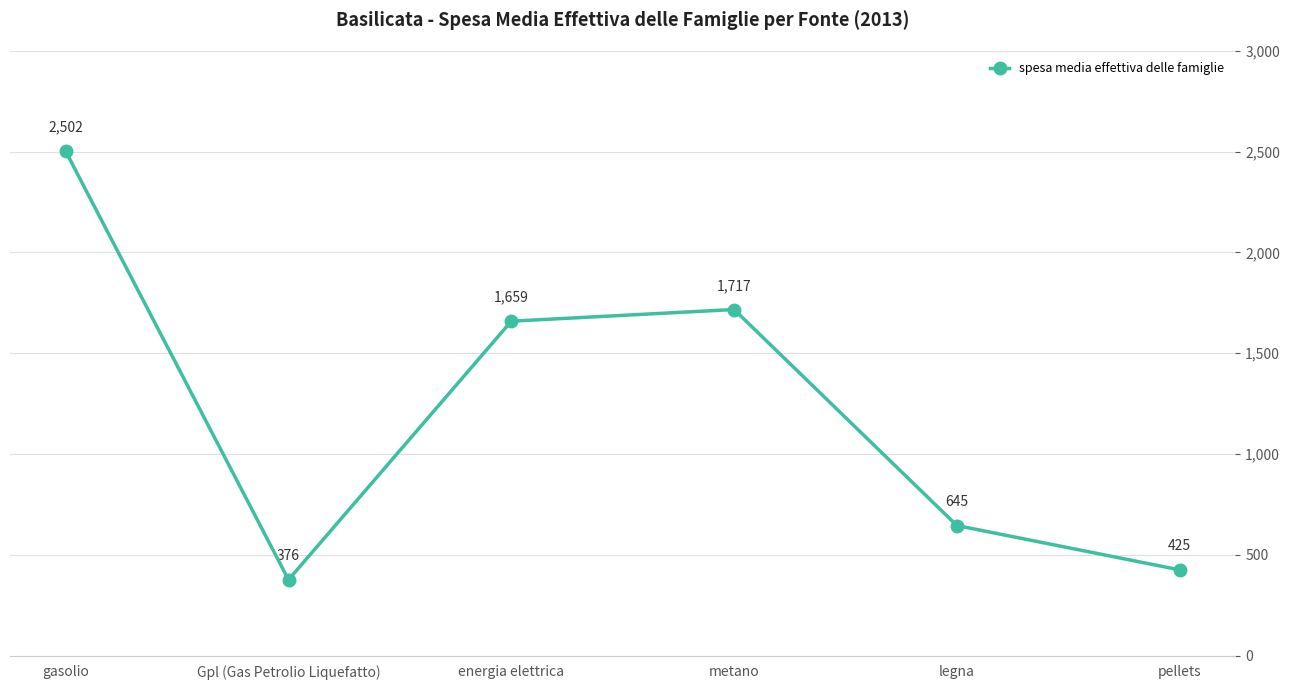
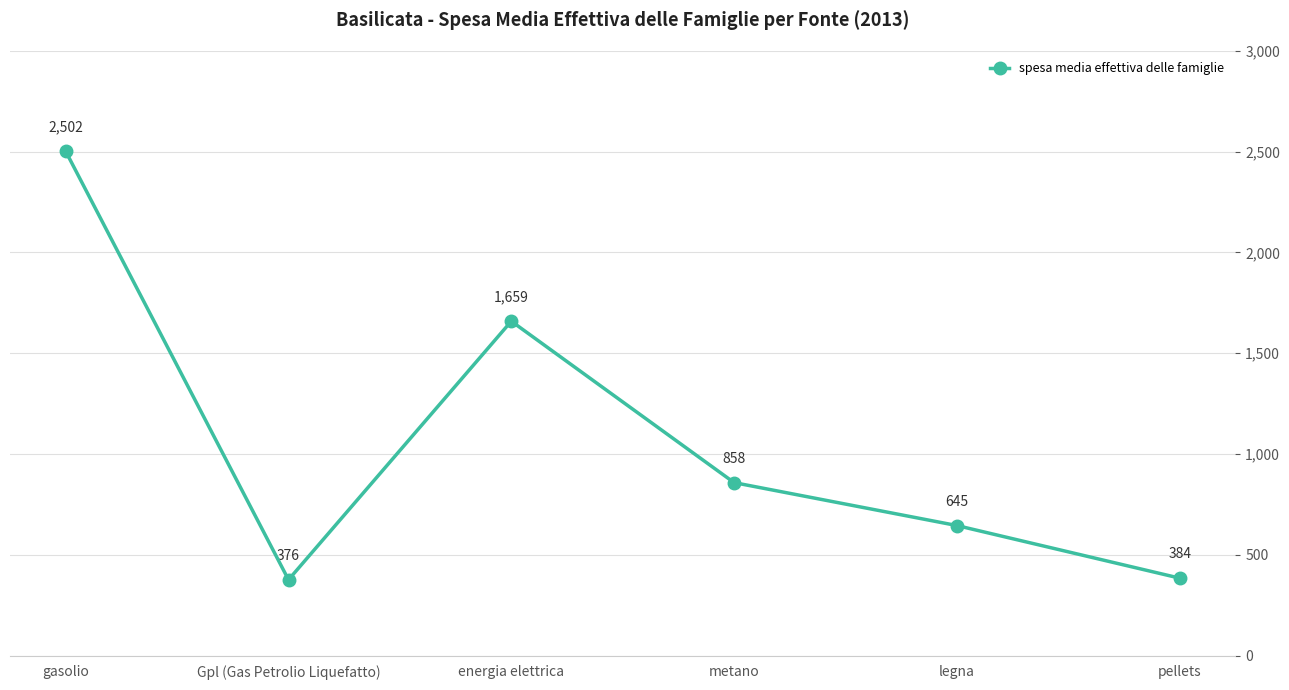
  {
    "gasolio": "2,502",
    "Gpl (Gas Petrolio Liquefatto)": "376",
    "energia elettrica": "1,659",
-   "metano": "1,717",
+   "metano": "858",
    "legna": "645",
-   "pellets": "425"
+   "pellets": "384"
  }
